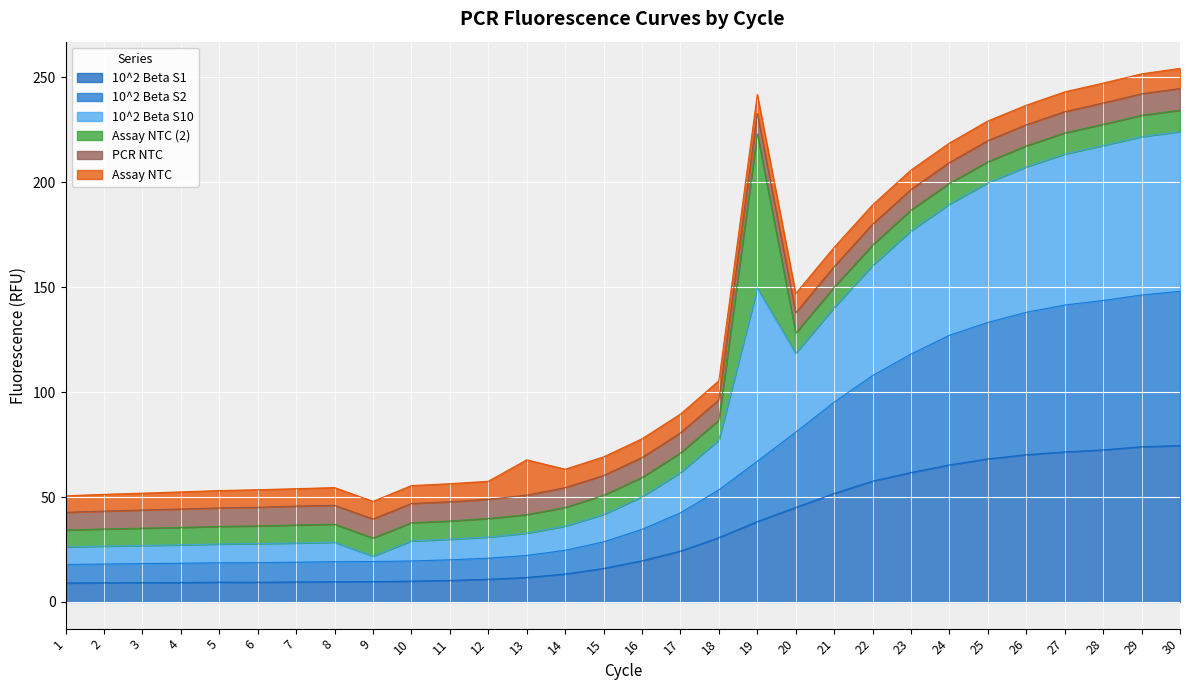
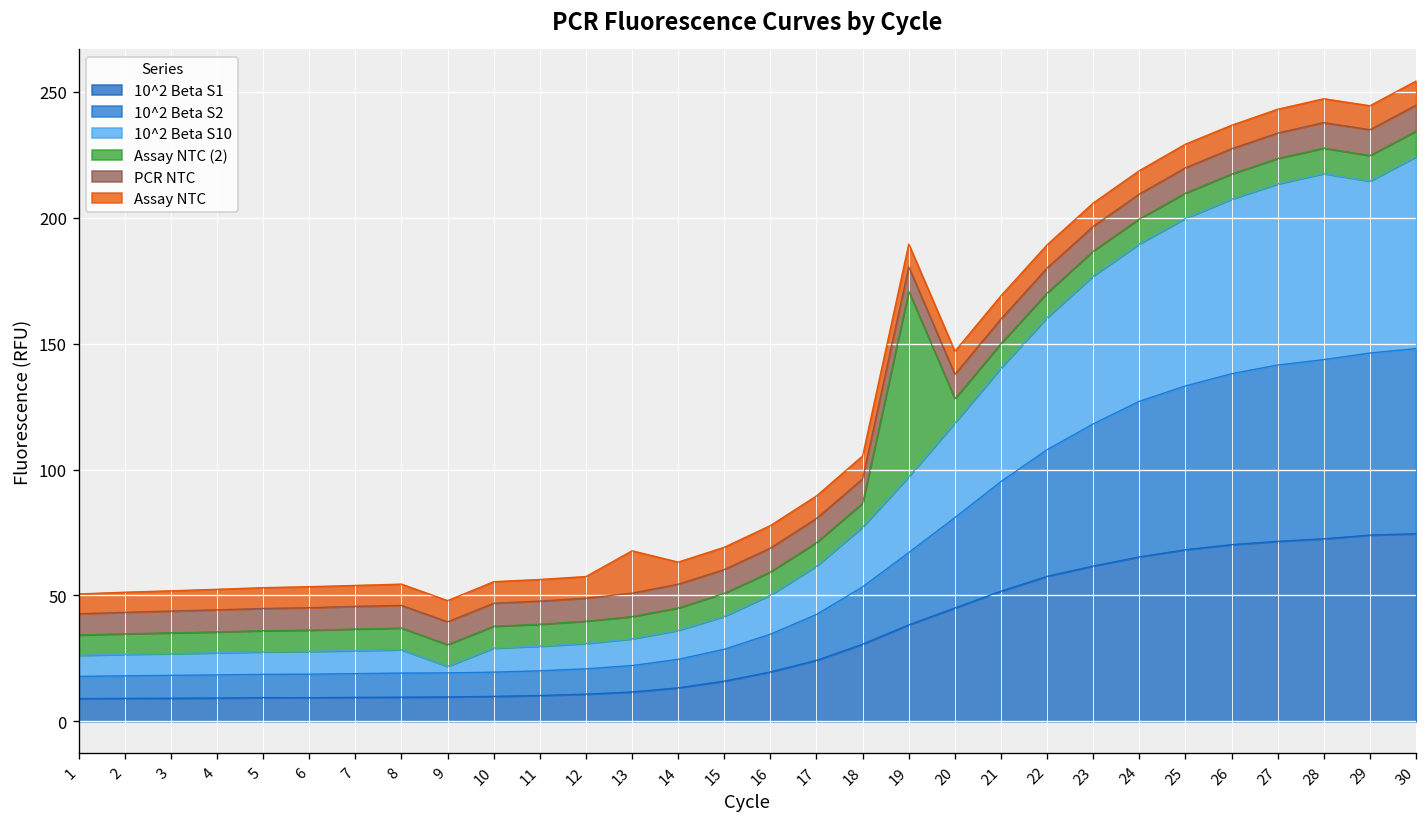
  {
    "10^2 Beta S10": {
      "1": 8,
      "2": 9,
      "3": 9,
      "4": 9,
      "5": 9,
      "6": 9,
      "7": 9,
      "8": 9,
      "9": 3,
      "10": 10,
      "11": 10,
      "12": 10,
      "13": 11,
      "14": 12,
      "15": 13,
      "16": 16,
      "17": 19,
      "18": 24,
-     "19": 82,
+     "19": 30,
      "20": 38,
      "21": 45,
      "22": 52,
      "23": 59,
      "24": 63,
      "25": 67,
      "26": 69,
      "27": 72,
      "28": 74,
-     "29": 75,
+     "29": 68,
      "30": 76
    },
    "Assay NTC (2)": {
      "1": 8,
      "2": 8,
      "3": 8,
      "4": 8,
      "5": 8,
      "6": 8,
      "7": 9,
      "8": 9,
      "9": 9,
      "10": 9,
      "11": 9,
      "12": 9,
      "13": 9,
      "14": 9,
      "15": 9,
      "16": 9,
      "17": 9,
      "18": 9,
      "19": 74,
      "20": 10,
      "21": 10,
      "22": 10,
      "23": 10,
      "24": 10,
      "25": 10,
      "26": 10,
      "27": 10,
      "28": 10,
      "29": 10,
      "30": 10
    },
    "PCR NTC": {
      "1": 8,
      "2": 9,
      "3": 9,
      "4": 9,
      "5": 9,
      "6": 9,
      "7": 9,
      "8": 9,
      "9": 9,
      "10": 9,
      "11": 9,
      "12": 9,
      "13": 9,
      "14": 9,
      "15": 9,
      "16": 9,
      "17": 10,
      "18": 10,
      "19": 10,
      "20": 10,
      "21": 10,
      "22": 10,
      "23": 10,
      "24": 10,
      "25": 10,
      "26": 10,
      "27": 10,
      "28": 10,
      "29": 10,
      "30": 10
    },
    "Assay NTC": {
      "1": 8,
      "2": 8,
      "3": 8,
      "4": 8,
      "5": 8,
      "6": 8,
      "7": 8,
      "8": 8,
      "9": 8,
      "10": 9,
      "11": 9,
      "12": 9,
      "13": 17,
      "14": 9,
      "15": 9,
      "16": 9,
      "17": 9,
      "18": 9,
      "19": 9,
      "20": 9,
      "21": 9,
      "22": 9,
      "23": 9,
      "24": 9,
      "25": 9,
      "26": 9,
      "27": 9,
      "28": 9,
      "29": 10,
      "30": 10
    }
  }
